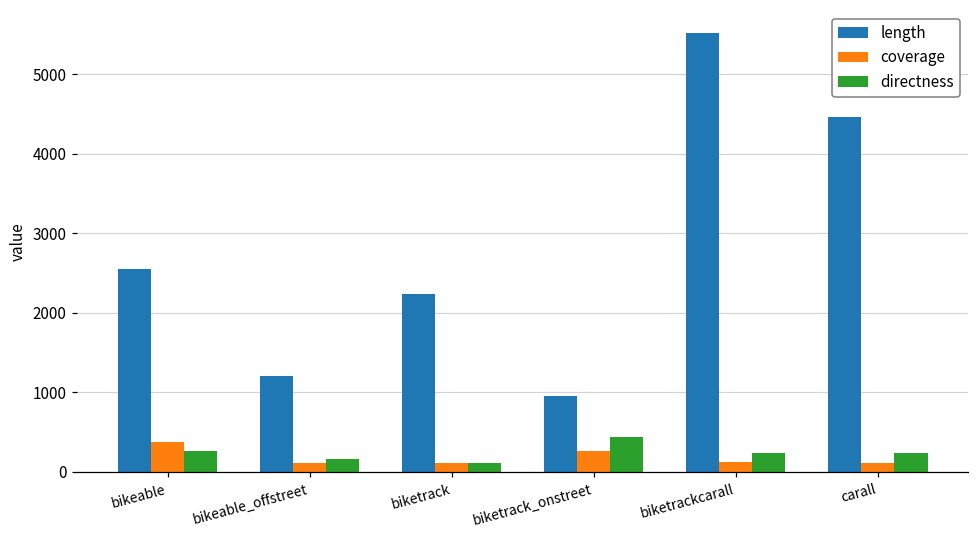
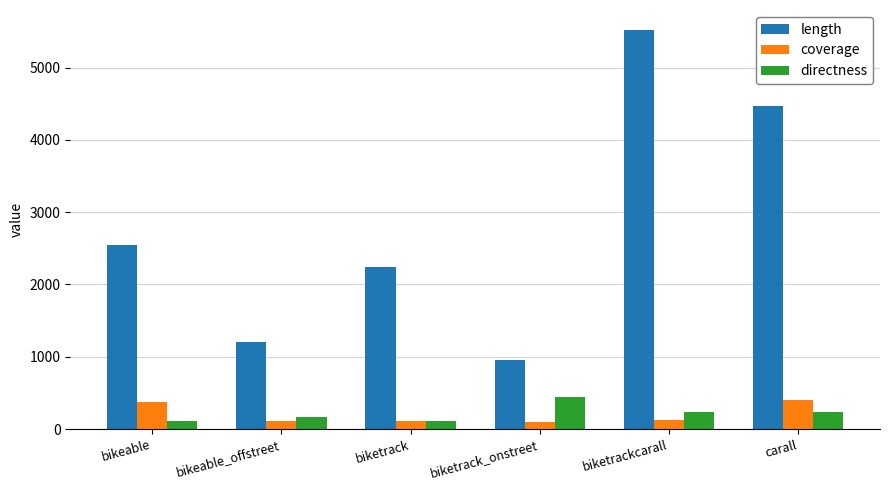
  {
    "length": {
      "bikeable": 2500,
      "bikeable_offstreet": 1200,
      "biketrack": 2200,
      "biketrack_onstreet": 1000,
      "biketrackcarall": 5500,
      "carall": 4500
    },
    "coverage": {
      "bikeable": 400,
      "bikeable_offstreet": 100,
      "biketrack": 100,
-     "biketrack_onstreet": 300,
+     "biketrack_onstreet": 100,
      "biketrackcarall": 100,
-     "carall": 100
+     "carall": 400
    },
    "directness": {
-     "bikeable": 300,
+     "bikeable": 100,
      "bikeable_offstreet": 200,
      "biketrack": 100,
      "biketrack_onstreet": 400,
      "biketrackcarall": 200,
      "carall": 200
    }
  }
